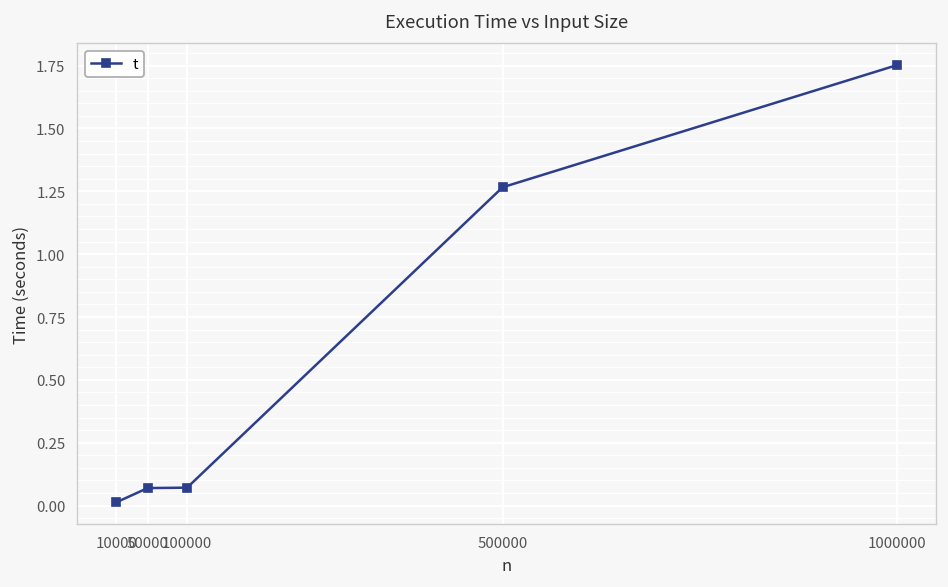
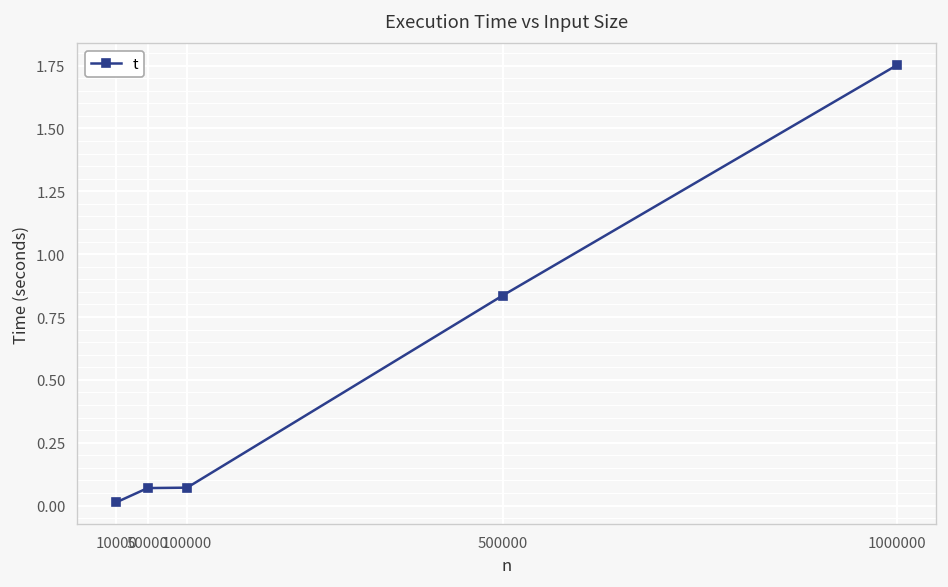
  {
    "100000": 0.07,
-   "500000": 1.27,
+   "500000": 0.84,
    "1000000": 1.75
  }
